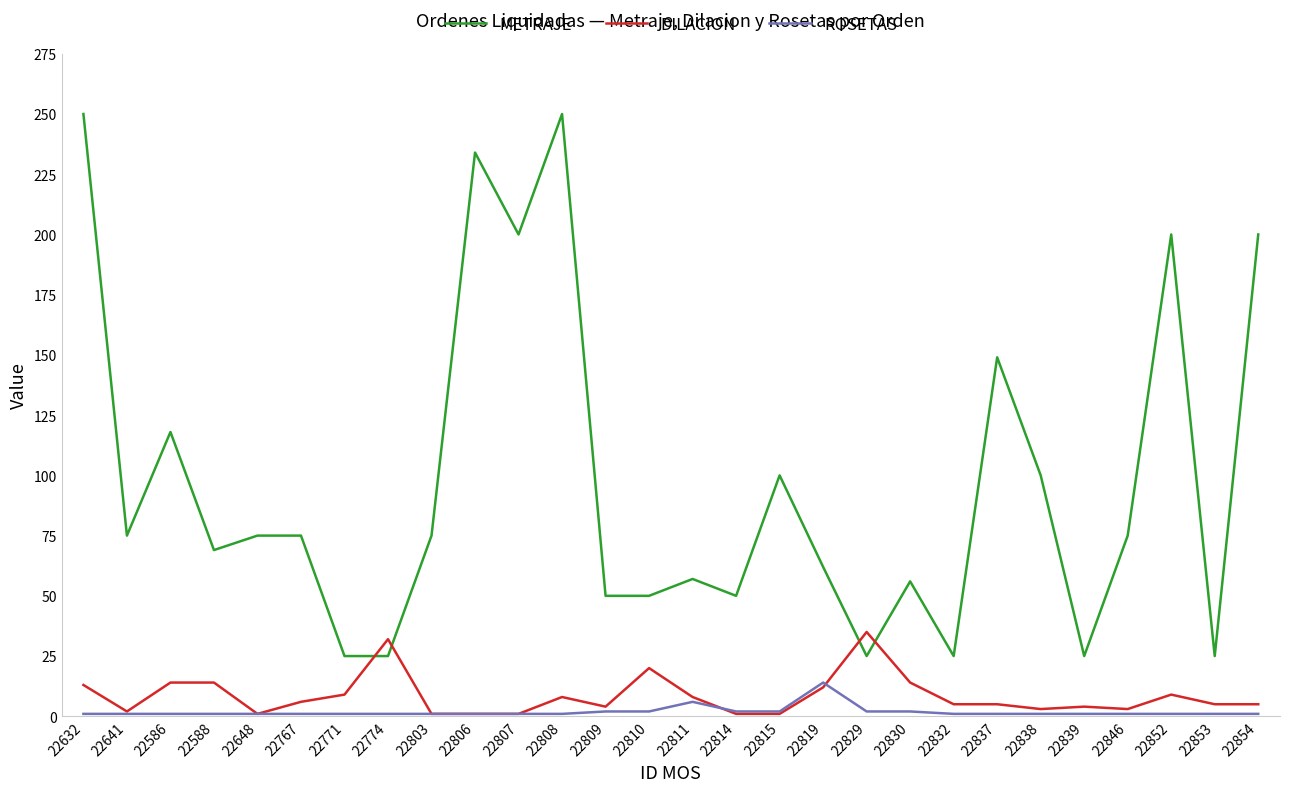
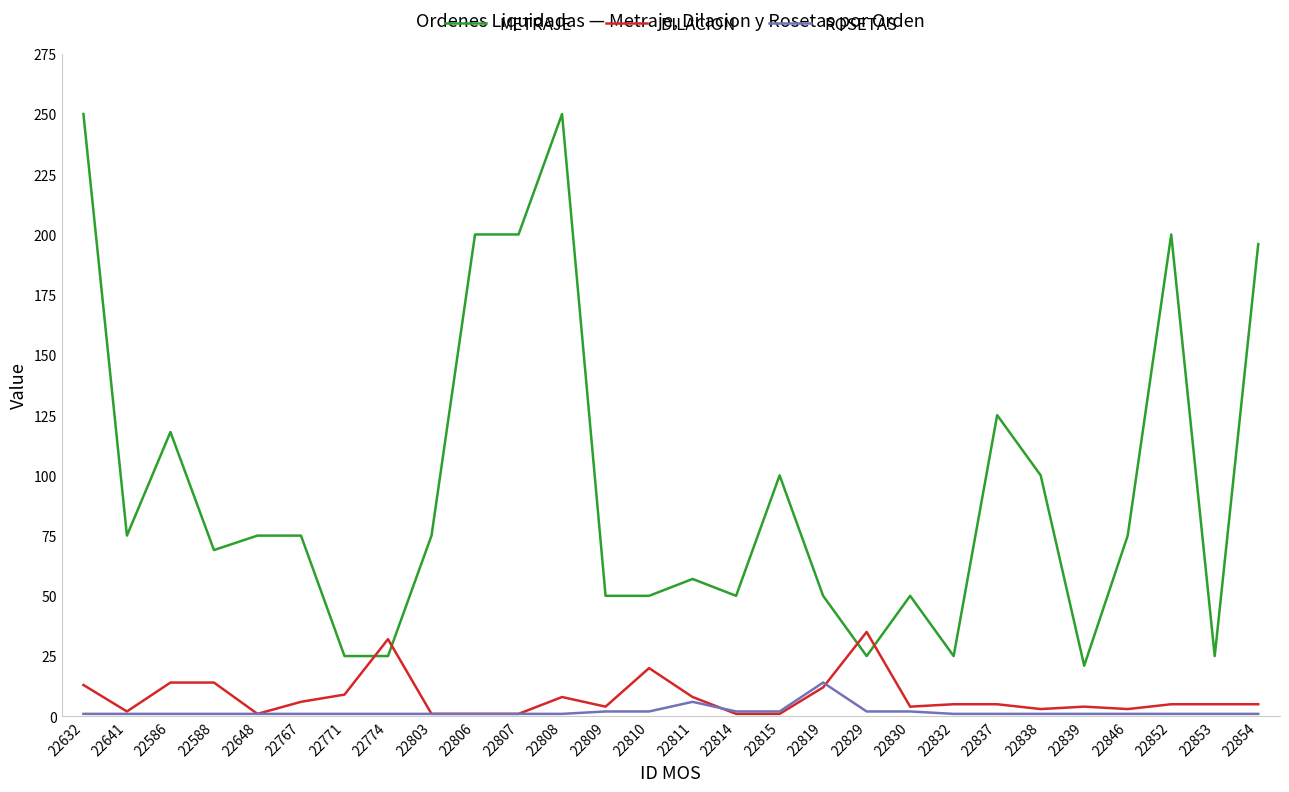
  {
    "METRAJE": {
      "22632": 250,
      "22641": 75,
      "22586": 118,
      "22588": 69,
      "22648": 75,
      "22767": 75,
      "22771": 25,
      "22774": 25,
      "22803": 75,
-     "22806": 234,
+     "22806": 200,
      "22807": 200,
      "22808": 250,
      "22809": 50,
      "22810": 50,
      "22811": 57,
      "22814": 50,
      "22815": 100,
-     "22819": 62,
+     "22819": 50,
      "22829": 25,
-     "22830": 56,
+     "22830": 50,
      "22832": 25,
-     "22837": 149,
+     "22837": 125,
      "22838": 100,
-     "22839": 25,
+     "22839": 21,
      "22846": 75,
      "22852": 200,
      "22853": 25,
-     "22854": 200
+     "22854": 196
    },
    "DILACION": {
      "22632": 13,
      "22586": 14,
      "22588": 14,
      "22767": 6,
      "22771": 9,
      "22774": 32,
      "22808": 8,
      "22809": 4,
      "22810": 20,
      "22811": 8,
      "22819": 12,
      "22829": 35,
-     "22830": 14,
+     "22830": 4,
      "22832": 5,
      "22837": 5,
      "22838": 3,
      "22839": 4,
      "22846": 3,
-     "22852": 9,
+     "22852": 5,
      "22853": 5,
      "22854": 5
    },
    "ROSETAS": {
      "22632": 1,
      "22586": 1,
      "22588": 1,
      "22767": 1,
      "22771": 1,
      "22774": 1,
      "22808": 1,
      "22809": 2,
      "22810": 2,
      "22811": 6,
      "22819": 14,
      "22829": 2,
      "22830": 2,
      "22832": 1,
      "22837": 1,
      "22838": 1,
      "22839": 1,
      "22846": 1,
      "22852": 1,
      "22853": 1,
      "22854": 1
    }
  }
